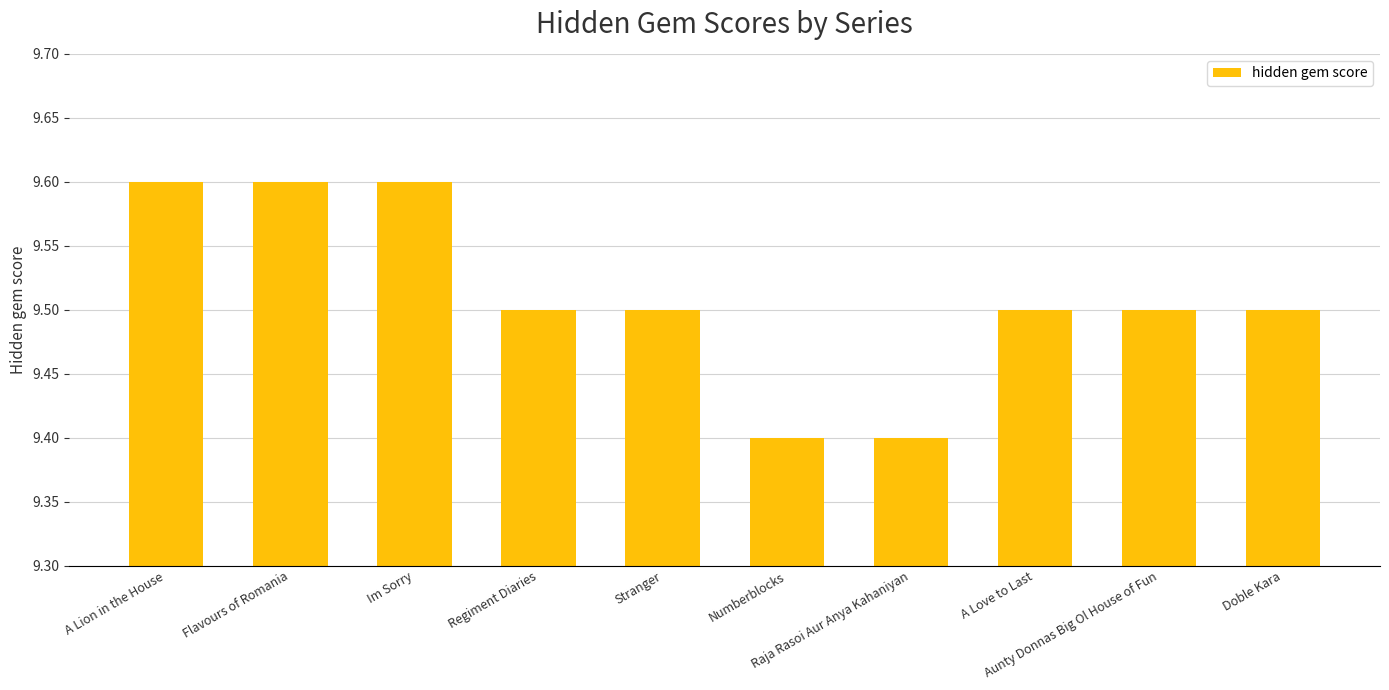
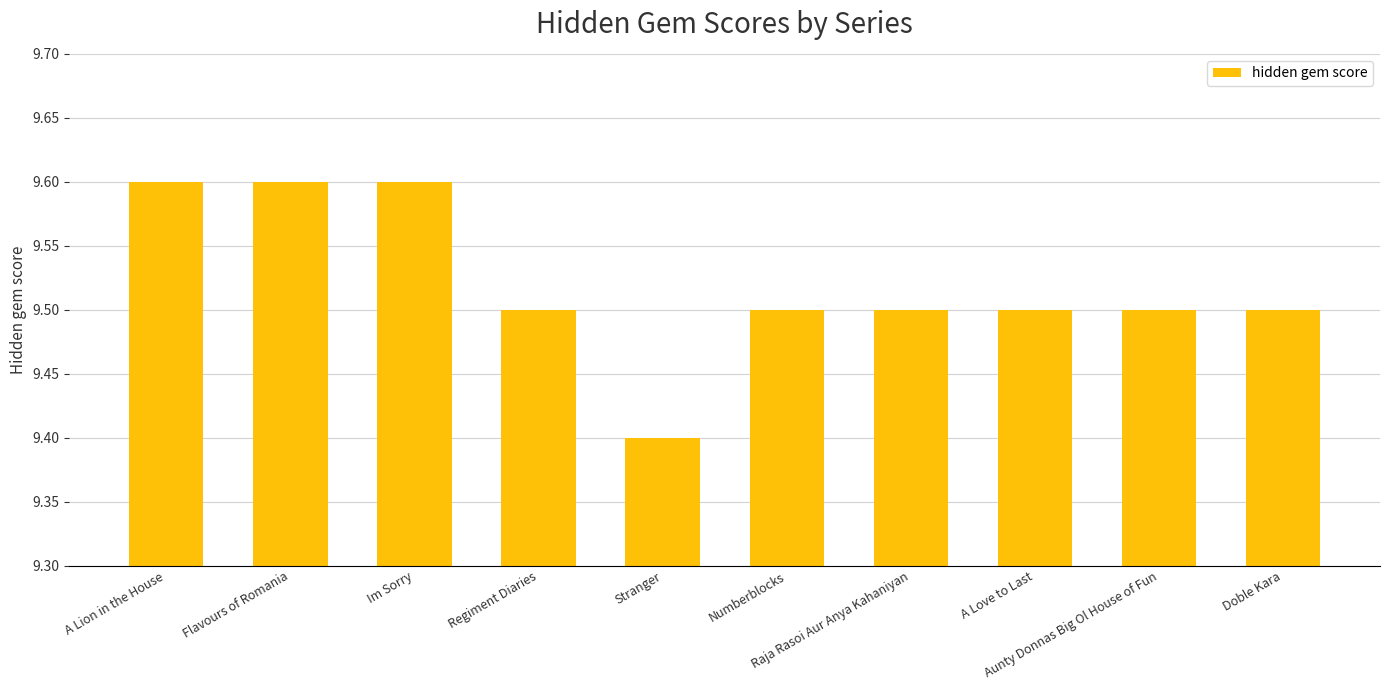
  {
    "A Lion in the House": 9.6,
    "Flavours of Romania": 9.6,
    "Im Sorry": 9.6,
    "Regiment Diaries": 9.5,
-   "Stranger": 9.5,
-   "Numberblocks": 9.4,
-   "Raja Rasoi Aur Anya Kahaniyan": 9.4,
+   "Stranger": 9.4,
+   "Numberblocks": 9.5,
+   "Raja Rasoi Aur Anya Kahaniyan": 9.5,
    "A Love to Last": 9.5,
    "Aunty Donnas Big Ol House of Fun": 9.5,
    "Doble Kara": 9.5
  }
